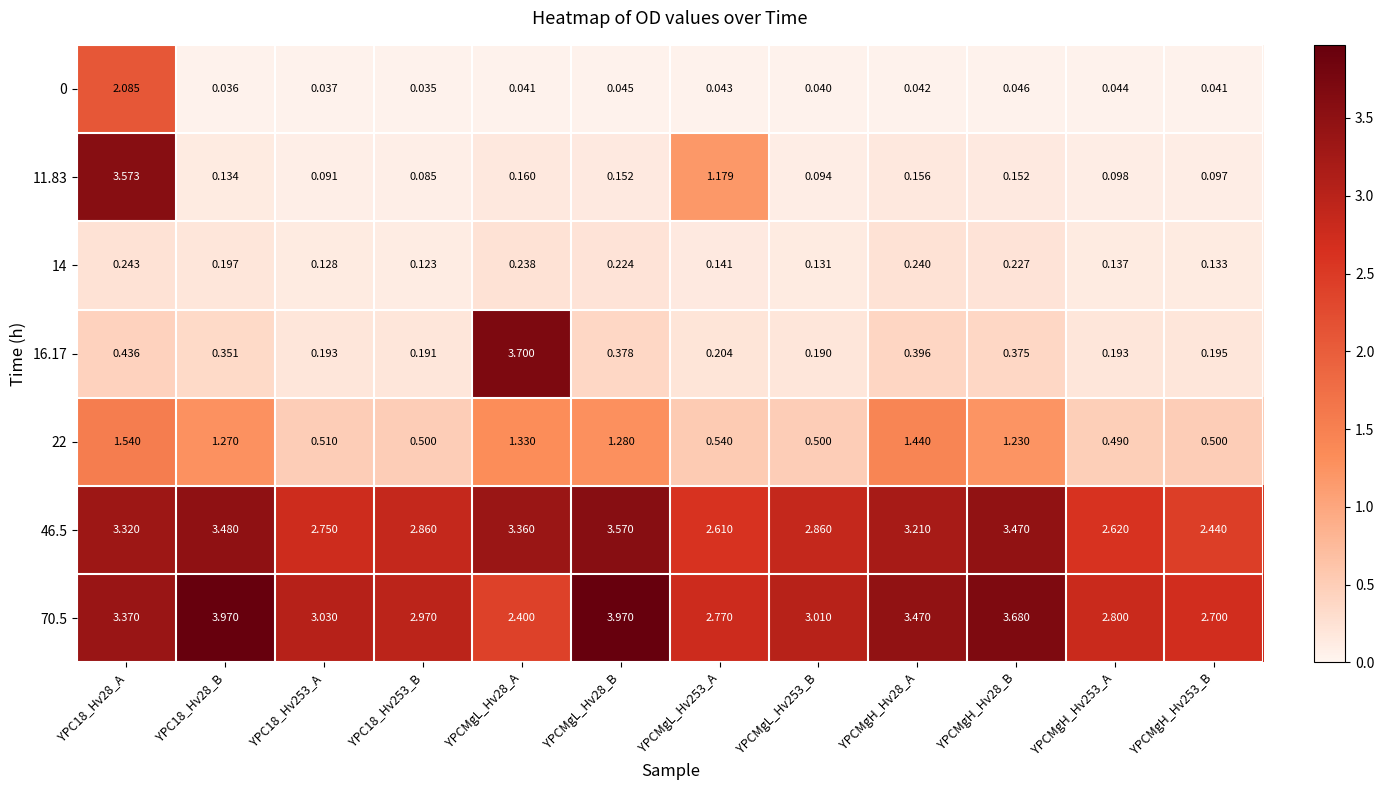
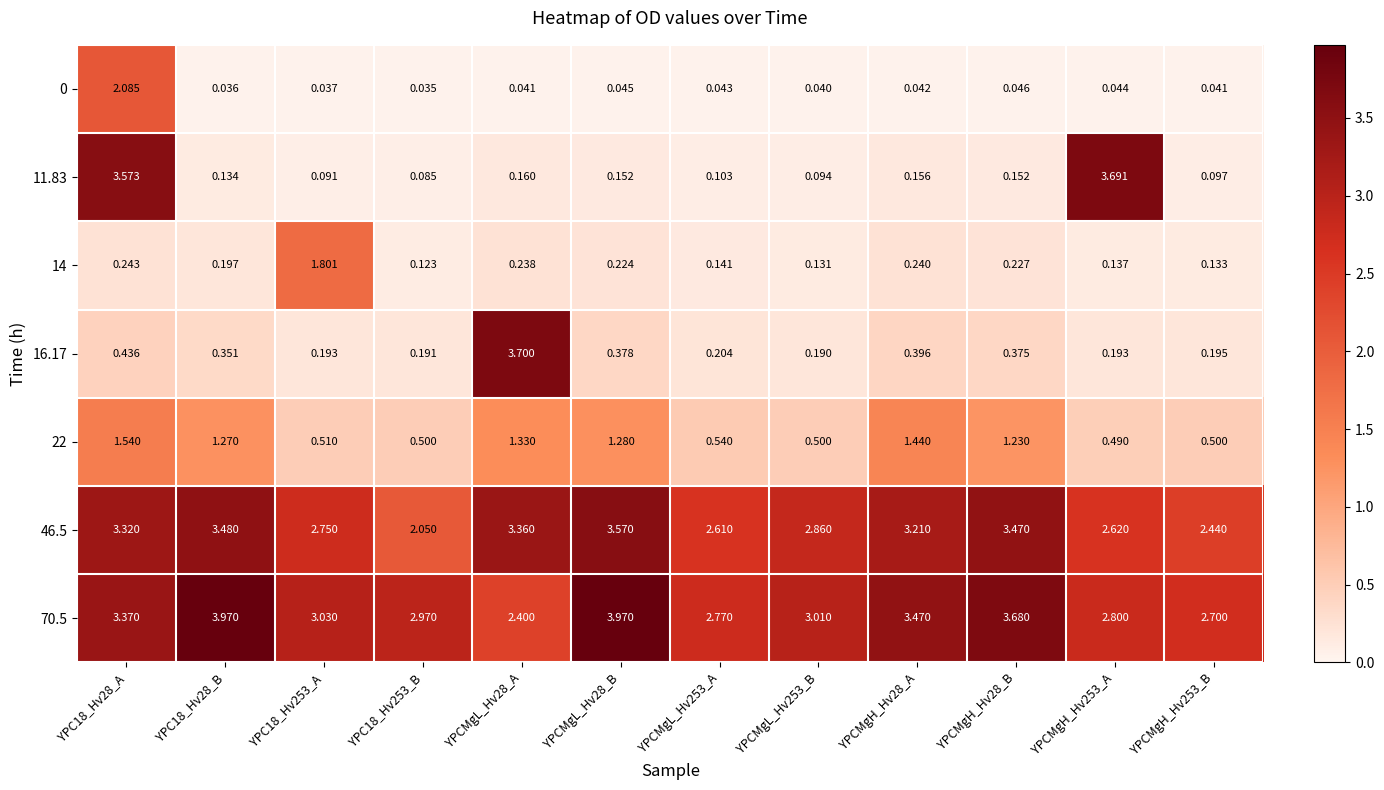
  {
    "0": {
      "YPC18_Hv28_A": 2.085,
      "YPC18_Hv28_B": 0.036,
      "YPC18_Hv253_A": 0.037,
      "YPC18_Hv253_B": 0.035,
      "YPCMgL_Hv28_A": 0.041,
      "YPCMgL_Hv28_B": 0.045,
      "YPCMgL_Hv253_A": 0.043,
      "YPCMgL_Hv253_B": 0.040,
      "YPCMgH_Hv28_A": 0.042,
      "YPCMgH_Hv28_B": 0.046,
      "YPCMgH_Hv253_A": 0.044,
      "YPCMgH_Hv253_B": 0.041
    },
    "11.83": {
      "YPC18_Hv28_A": 3.573,
      "YPC18_Hv28_B": 0.134,
      "YPC18_Hv253_A": 0.091,
      "YPC18_Hv253_B": 0.085,
      "YPCMgL_Hv28_A": 0.160,
      "YPCMgL_Hv28_B": 0.152,
-     "YPCMgL_Hv253_A": 1.179,
+     "YPCMgL_Hv253_A": 0.103,
      "YPCMgL_Hv253_B": 0.094,
      "YPCMgH_Hv28_A": 0.156,
      "YPCMgH_Hv28_B": 0.152,
-     "YPCMgH_Hv253_A": 0.098,
+     "YPCMgH_Hv253_A": 3.691,
      "YPCMgH_Hv253_B": 0.097
    },
    "14": {
      "YPC18_Hv28_A": 0.243,
      "YPC18_Hv28_B": 0.197,
-     "YPC18_Hv253_A": 0.128,
+     "YPC18_Hv253_A": 1.801,
      "YPC18_Hv253_B": 0.123,
      "YPCMgL_Hv28_A": 0.238,
      "YPCMgL_Hv28_B": 0.224,
      "YPCMgL_Hv253_A": 0.141,
      "YPCMgL_Hv253_B": 0.131,
      "YPCMgH_Hv28_A": 0.240,
      "YPCMgH_Hv28_B": 0.227,
      "YPCMgH_Hv253_A": 0.137,
      "YPCMgH_Hv253_B": 0.133
    },
    "16.17": {
      "YPC18_Hv28_A": 0.436,
      "YPC18_Hv28_B": 0.351,
      "YPC18_Hv253_A": 0.193,
      "YPC18_Hv253_B": 0.191,
      "YPCMgL_Hv28_A": 3.700,
      "YPCMgL_Hv28_B": 0.378,
      "YPCMgL_Hv253_A": 0.204,
      "YPCMgL_Hv253_B": 0.190,
      "YPCMgH_Hv28_A": 0.396,
      "YPCMgH_Hv28_B": 0.375,
      "YPCMgH_Hv253_A": 0.193,
      "YPCMgH_Hv253_B": 0.195
    },
    "22": {
      "YPC18_Hv28_A": 1.540,
      "YPC18_Hv28_B": 1.270,
      "YPC18_Hv253_A": 0.510,
      "YPC18_Hv253_B": 0.500,
      "YPCMgL_Hv28_A": 1.330,
      "YPCMgL_Hv28_B": 1.280,
      "YPCMgL_Hv253_A": 0.540,
      "YPCMgL_Hv253_B": 0.500,
      "YPCMgH_Hv28_A": 1.440,
      "YPCMgH_Hv28_B": 1.230,
      "YPCMgH_Hv253_A": 0.490,
      "YPCMgH_Hv253_B": 0.500
    },
    "46.5": {
      "YPC18_Hv28_A": 3.320,
      "YPC18_Hv28_B": 3.480,
      "YPC18_Hv253_A": 2.750,
-     "YPC18_Hv253_B": 2.860,
+     "YPC18_Hv253_B": 2.050,
      "YPCMgL_Hv28_A": 3.360,
      "YPCMgL_Hv28_B": 3.570,
      "YPCMgL_Hv253_A": 2.610,
      "YPCMgL_Hv253_B": 2.860,
      "YPCMgH_Hv28_A": 3.210,
      "YPCMgH_Hv28_B": 3.470,
      "YPCMgH_Hv253_A": 2.620,
      "YPCMgH_Hv253_B": 2.440
    },
    "70.5": {
      "YPC18_Hv28_A": 3.370,
      "YPC18_Hv28_B": 3.970,
      "YPC18_Hv253_A": 3.030,
      "YPC18_Hv253_B": 2.970,
      "YPCMgL_Hv28_A": 2.400,
      "YPCMgL_Hv28_B": 3.970,
      "YPCMgL_Hv253_A": 2.770,
      "YPCMgL_Hv253_B": 3.010,
      "YPCMgH_Hv28_A": 3.470,
      "YPCMgH_Hv28_B": 3.680,
      "YPCMgH_Hv253_A": 2.800,
      "YPCMgH_Hv253_B": 2.700
    }
  }
